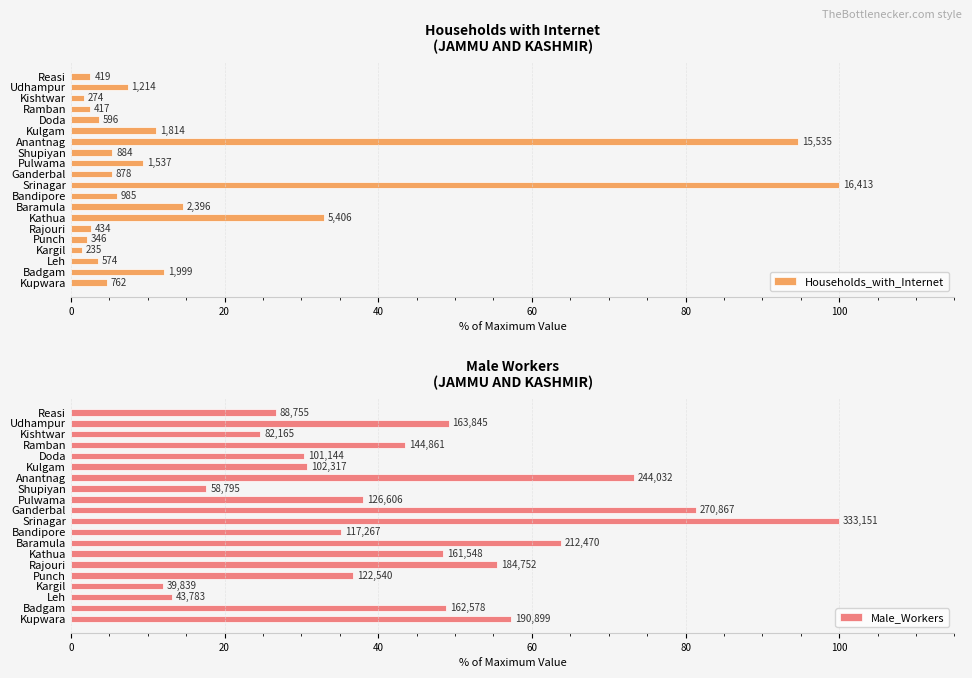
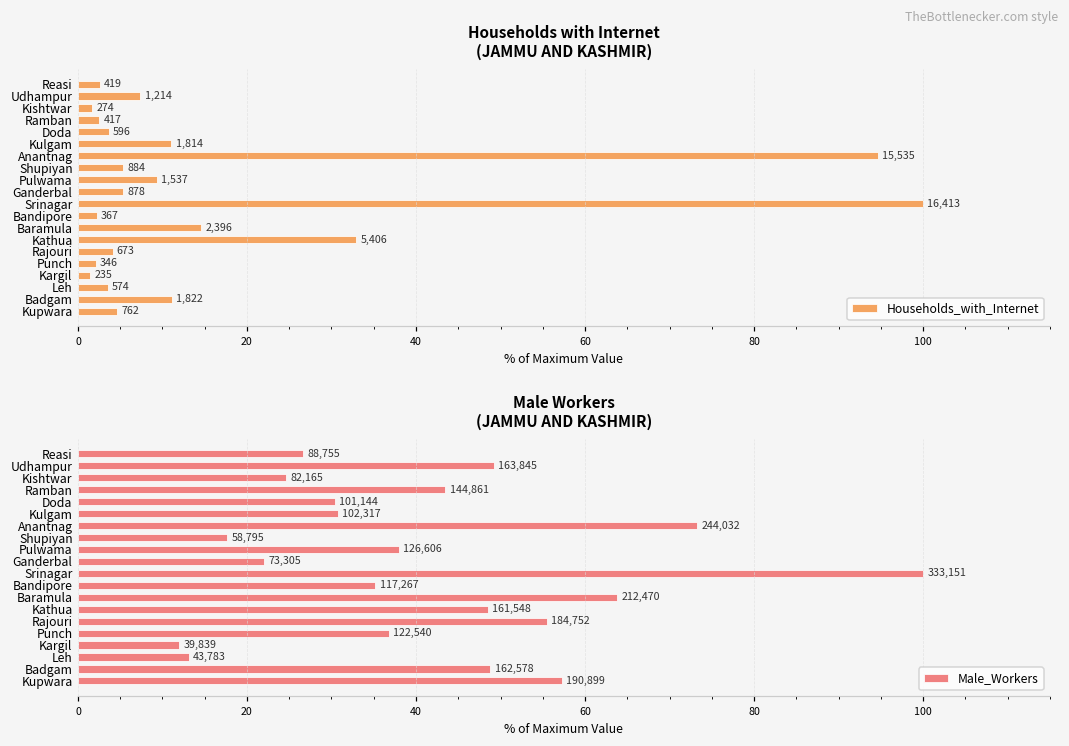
  {
    "Households with Internet (JAMMU AND KASHMIR)": {
-     "Bandipore": "985",
-     "Rajouri": "434",
-     "Badgam": "1,999"
+     "Bandipore": "367",
+     "Rajouri": "673",
+     "Badgam": "1,822"
    },
    "Male Workers (JAMMU AND KASHMIR)": {
-     "Ganderbal": "270,867"
+     "Ganderbal": "73,305"
    }
  }
